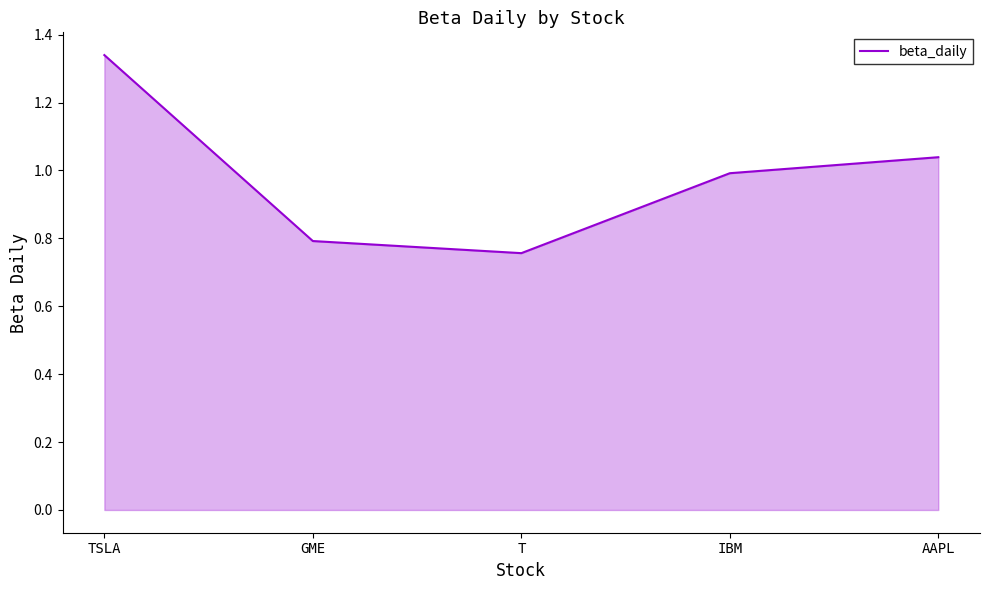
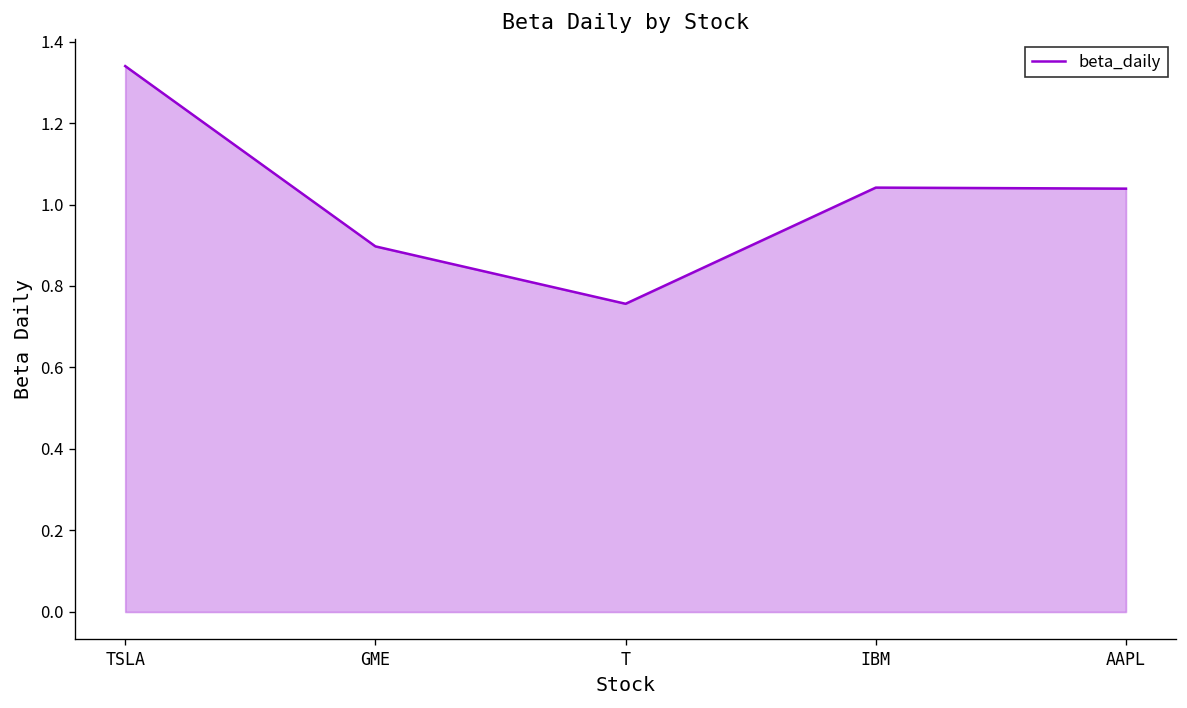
  {
    "TSLA": 1.34,
-   "GME": 0.79,
+   "GME": 0.90,
    "T": 0.76,
-   "IBM": 0.99,
+   "IBM": 1.04,
    "AAPL": 1.04
  }
